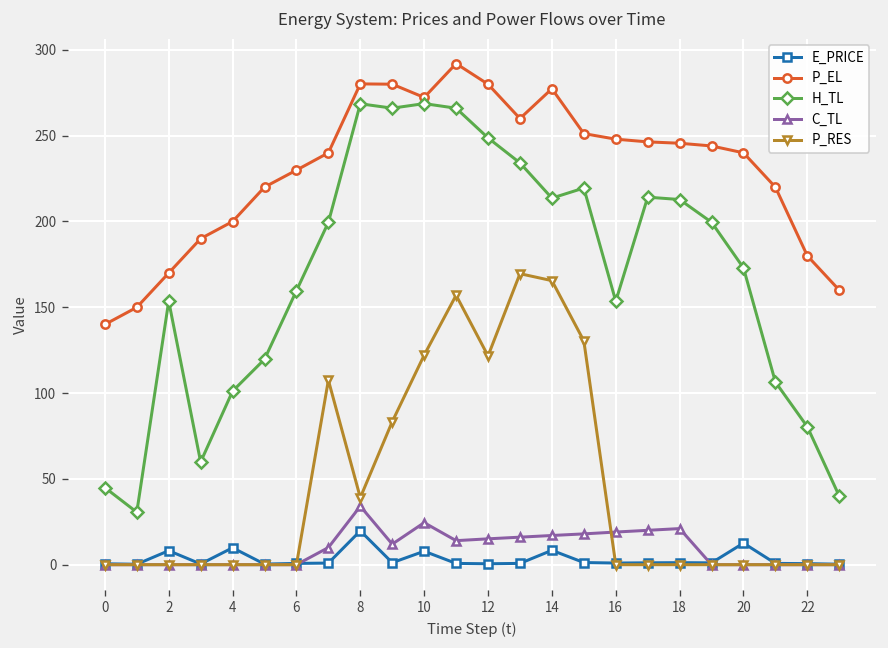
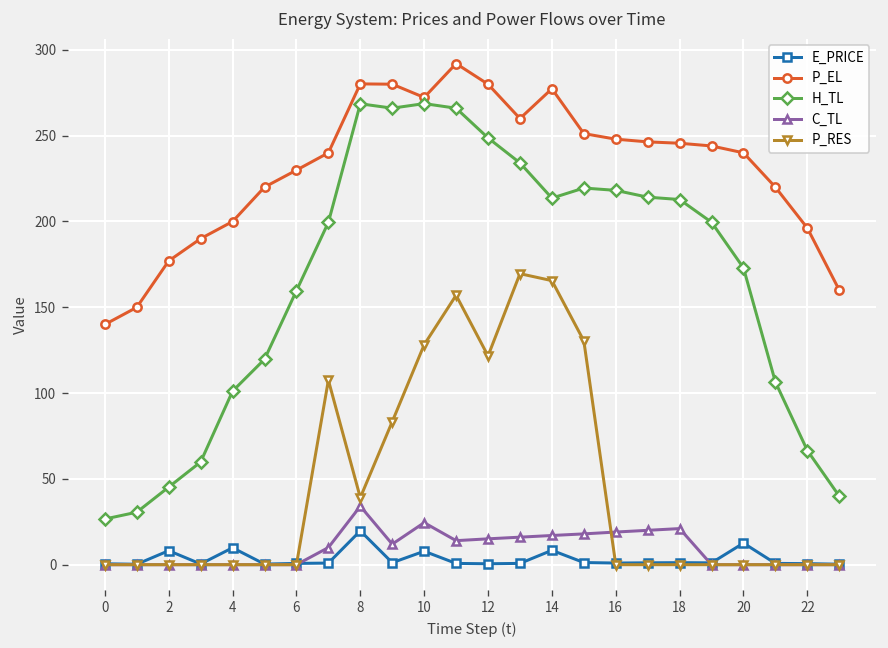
  {
    "E_PRICE": {
      "2": 8,
      "4": 10,
      "8": 20,
      "10": 8,
      "12": 1,
      "14": 8,
      "20": 13
    },
    "P_EL": {
      "0": 140,
-     "2": 170,
+     "2": 177,
      "4": 200,
      "6": 230,
      "8": 280,
      "10": 272,
      "12": 280,
      "14": 277,
      "16": 248,
      "18": 246,
      "20": 240,
-     "22": 180
+     "22": 196
    },
    "H_TL": {
-     "0": 45,
-     "2": 154,
+     "0": 27,
+     "2": 45,
      "4": 101,
      "6": 160,
      "8": 269,
      "10": 269,
      "12": 249,
      "14": 214,
-     "16": 154,
+     "16": 218,
      "18": 213,
      "20": 173,
-     "22": 80
+     "22": 67
    },
    "C_TL": {
      "8": 34,
      "10": 24,
      "12": 15,
      "14": 17,
      "16": 19,
      "18": 21
    },
    "P_RES": {
      "8": 39,
-     "10": 122,
+     "10": 128,
      "12": 122,
      "14": 166
    }
  }
